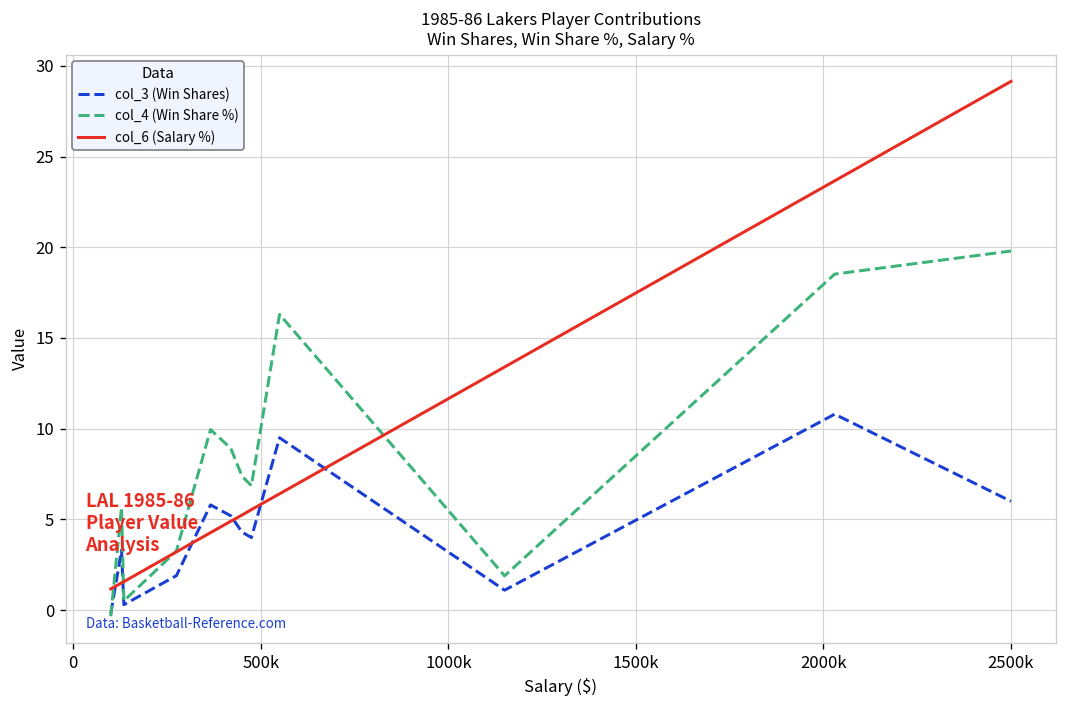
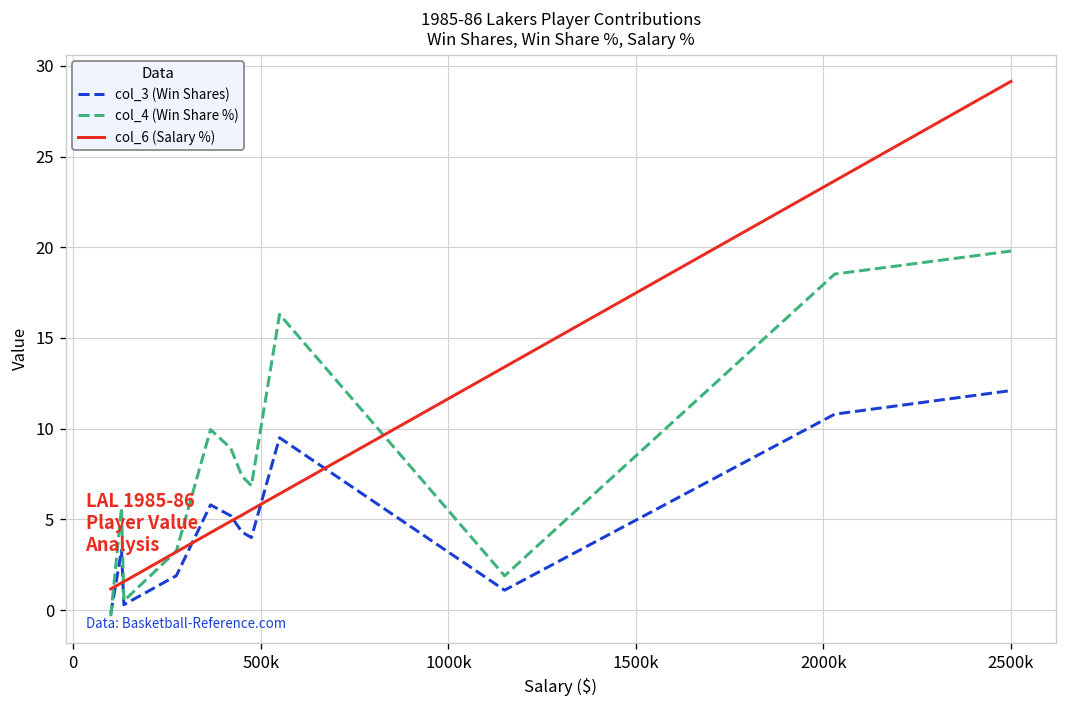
  {
    "col_3 (Win Shares)": {
-     "2500k": 6.0
+     "2500k": 12.1
    },
    "col_4 (Win Share %)": {
      "2500k": 19.8
    },
    "col_6 (Salary %)": {
      "2500k": 29.1
    }
  }
